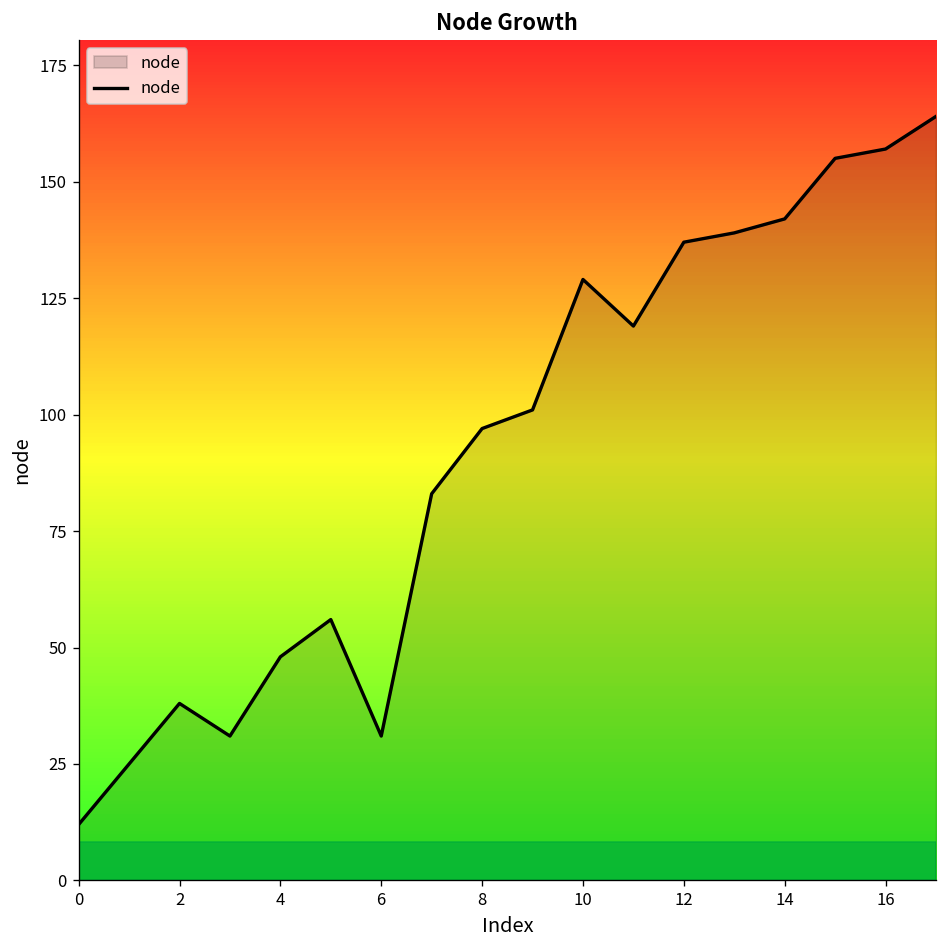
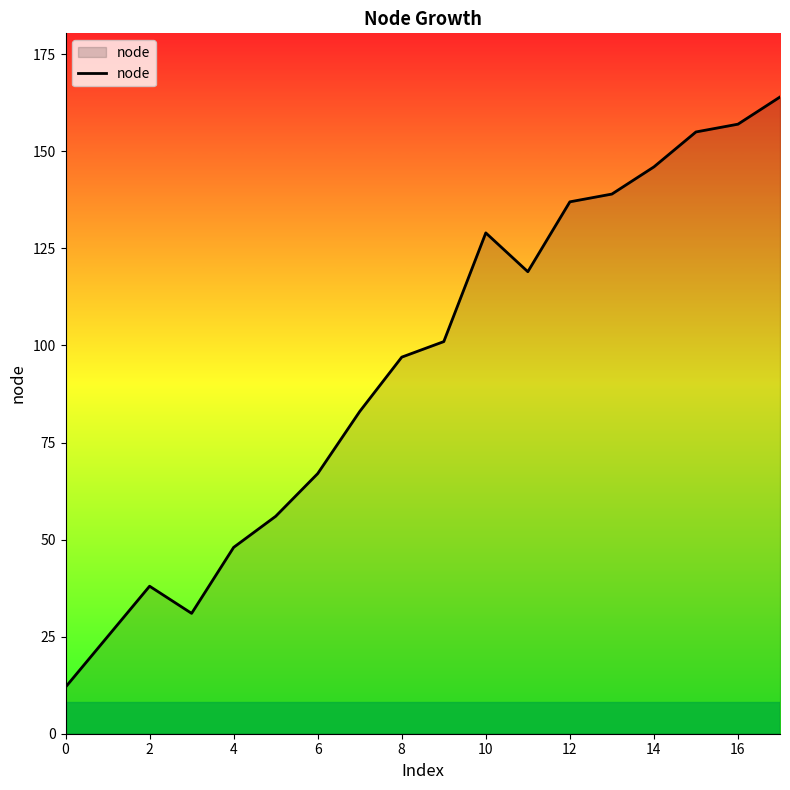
  {
    "0": 12,
    "2": 38,
    "4": 48,
-   "6": 31,
+   "6": 67,
    "8": 97,
    "10": 129,
    "12": 137,
-   "14": 142,
+   "14": 146,
    "16": 157
  }
